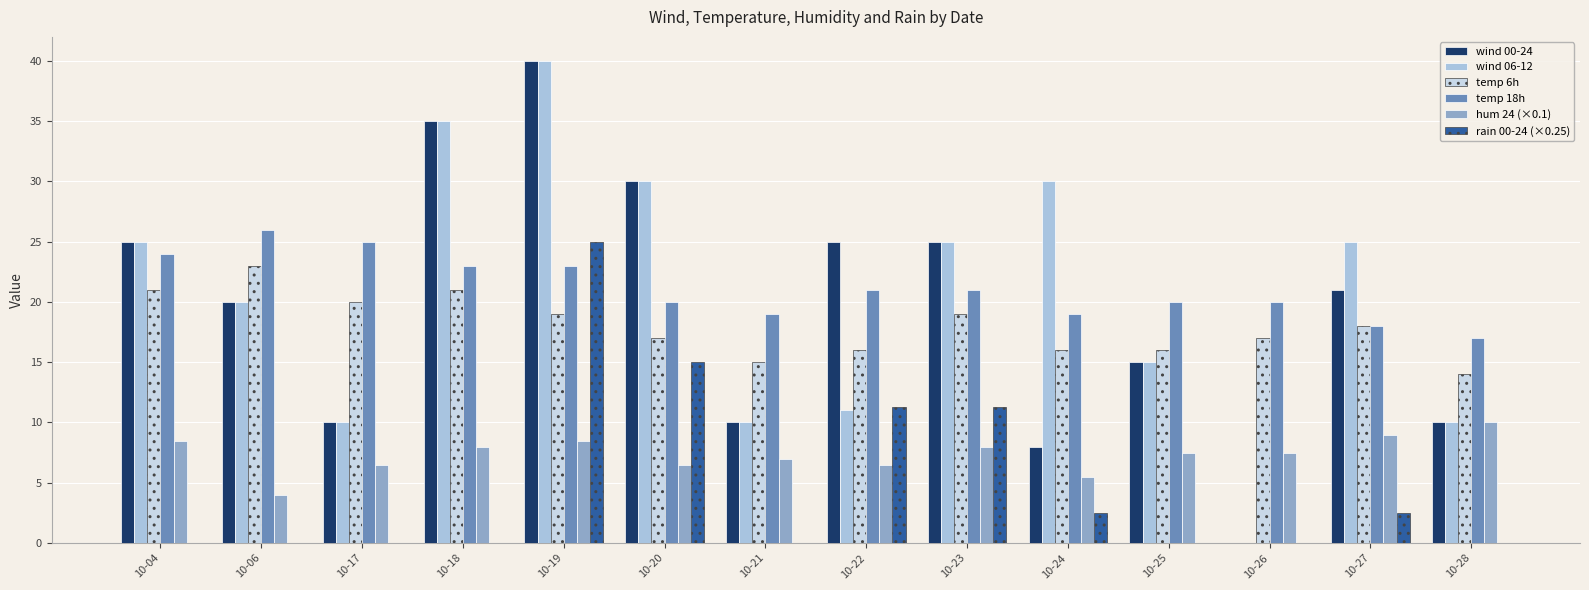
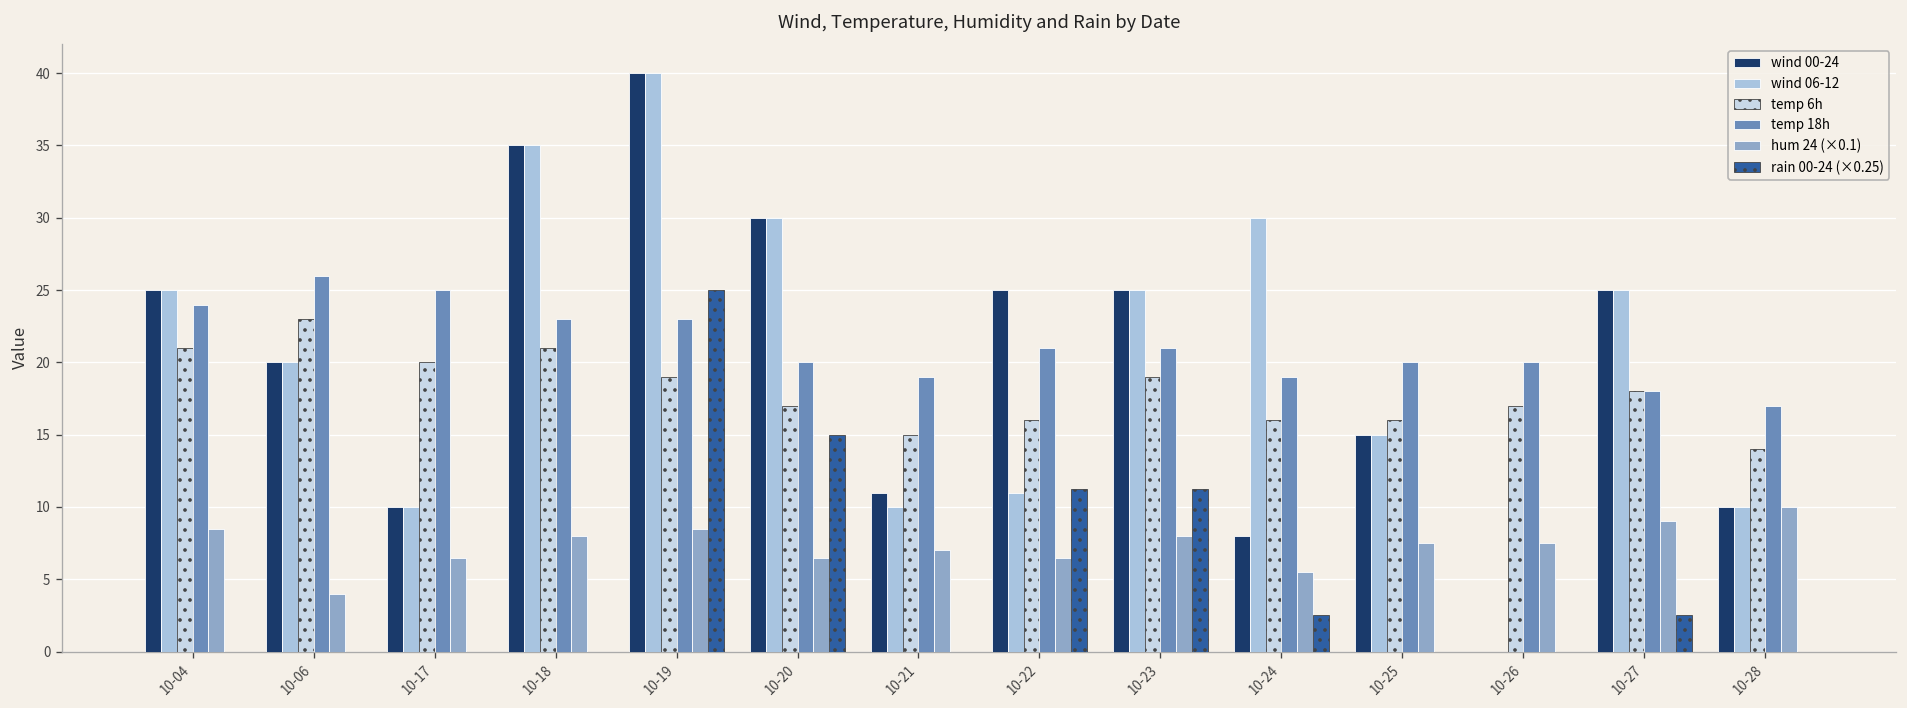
  {
    "wind 00-24": {
      "10-04": 25,
      "10-06": 20,
      "10-17": 10,
      "10-18": 35,
      "10-19": 40,
      "10-20": 30,
-     "10-21": 10,
+     "10-21": 11,
      "10-22": 25,
      "10-23": 25,
      "10-24": 8,
      "10-25": 15,
      "10-26": 0,
-     "10-27": 21,
+     "10-27": 25,
      "10-28": 10
    },
    "rain 00-24 (×0.25)": {
      "10-04": 0,
      "10-06": 0,
      "10-17": 0,
      "10-18": 0,
      "10-19": 25,
      "10-20": 15,
      "10-21": 0,
      "10-22": 11.3,
      "10-23": 11.3,
      "10-24": 2.5,
      "10-25": 0,
      "10-26": 0,
      "10-27": 2.5,
      "10-28": 0
    }
  }
